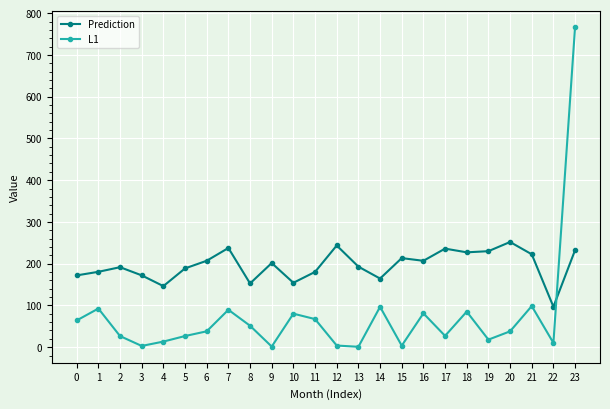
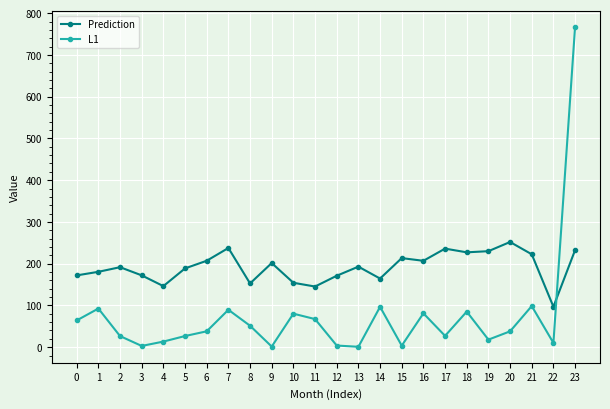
  {
    "Prediction": {
      "0": 170,
      "1": 180,
      "2": 190,
      "3": 170,
      "4": 150,
      "5": 190,
      "6": 210,
      "7": 240,
      "8": 150,
      "9": 200,
      "10": 150,
-     "11": 180,
-     "12": 240,
+     "11": 150,
+     "12": 170,
      "13": 190,
      "14": 160,
      "15": 210,
      "16": 210,
      "17": 240,
      "18": 230,
      "19": 230,
      "20": 250,
      "21": 220,
      "22": 100,
      "23": 230
    },
    "L1": {
      "0": 60,
      "1": 90,
      "2": 30,
      "3": 0,
      "4": 10,
      "5": 30,
      "6": 40,
      "7": 90,
      "8": 50,
      "9": 0,
      "10": 80,
      "11": 70,
      "12": 0,
      "13": 0,
      "14": 100,
      "15": 0,
      "16": 80,
      "17": 30,
      "18": 90,
      "19": 20,
      "20": 40,
      "21": 100,
      "22": 10,
      "23": 770
    }
  }
